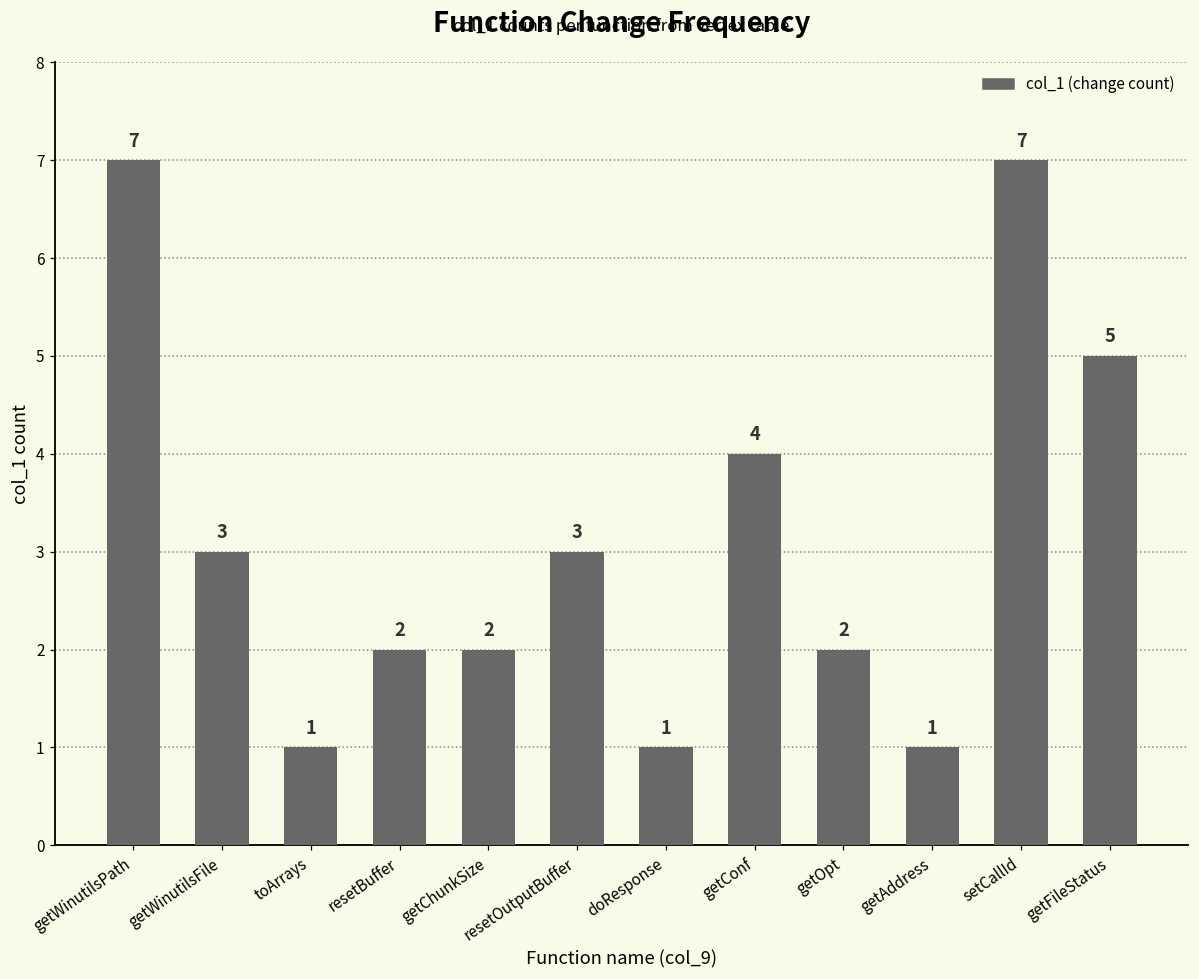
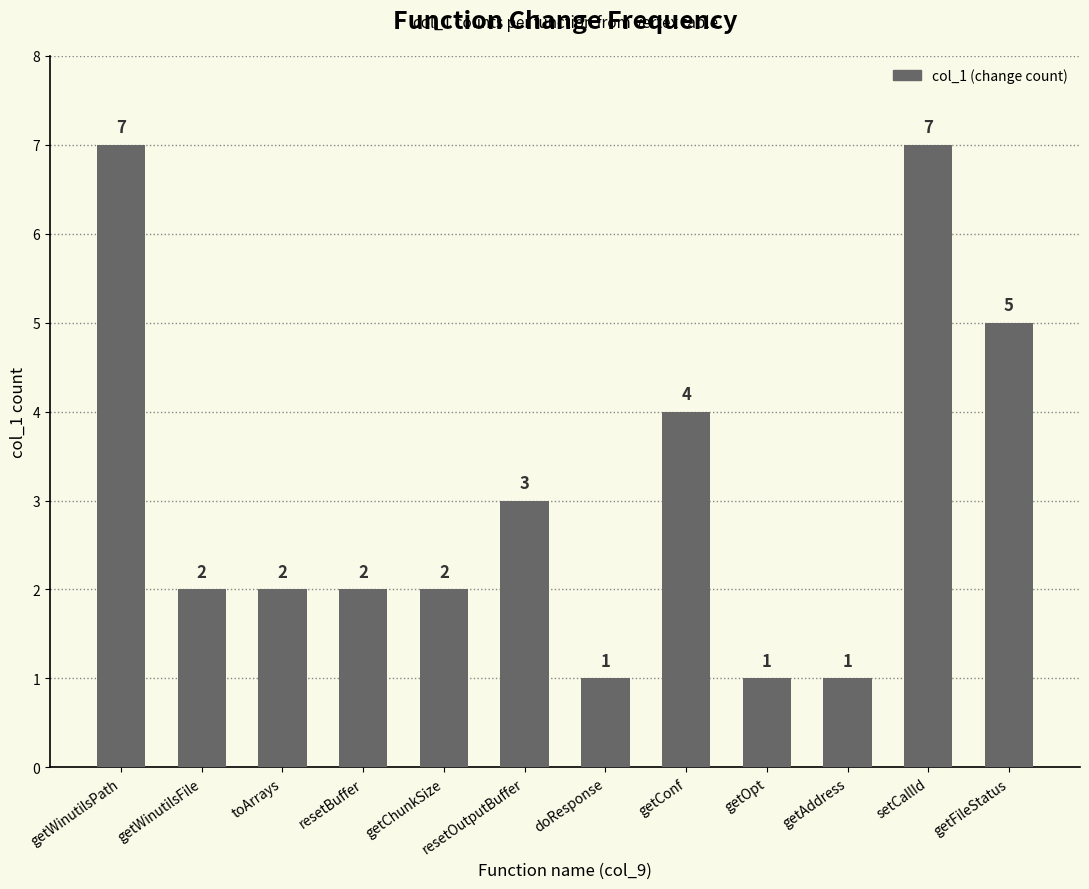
  {
    "getWinutilsPath": 7,
-   "getWinutilsFile": 3,
-   "toArrays": 1,
+   "getWinutilsFile": 2,
+   "toArrays": 2,
    "resetBuffer": 2,
    "getChunkSize": 2,
    "resetOutputBuffer": 3,
    "doResponse": 1,
    "getConf": 4,
-   "getOpt": 2,
+   "getOpt": 1,
    "getAddress": 1,
    "setCallId": 7,
    "getFileStatus": 5
  }
